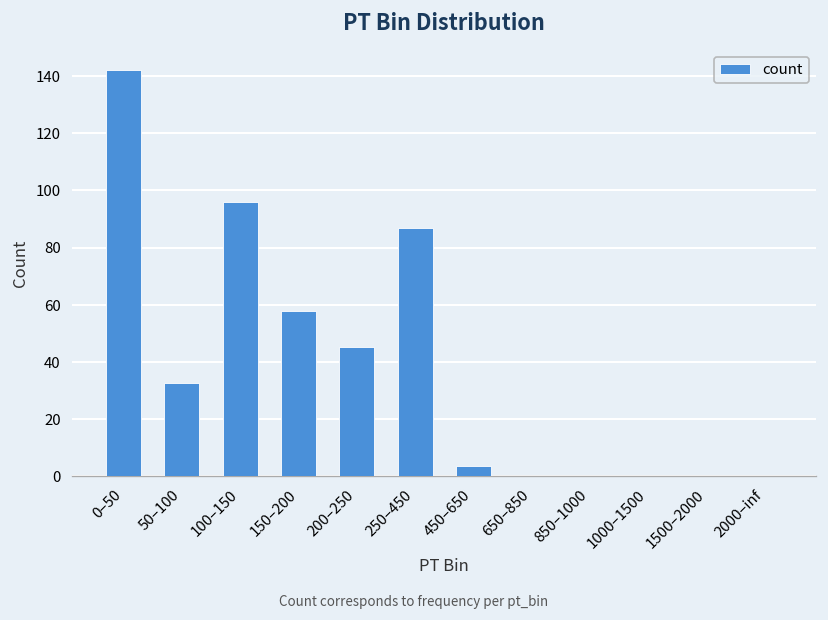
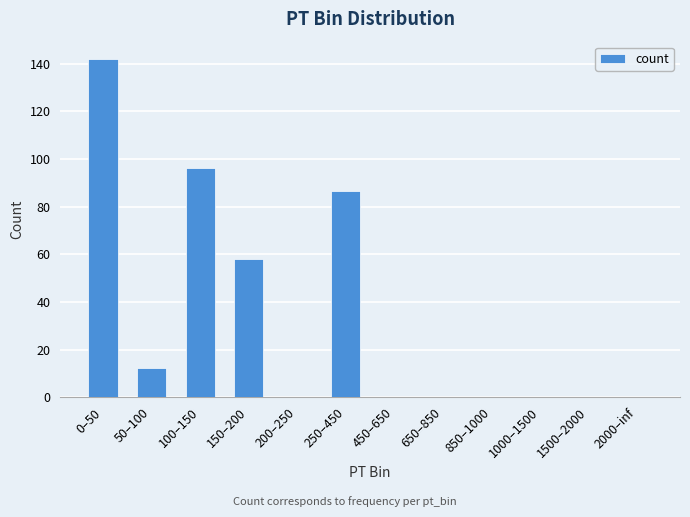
  {
    "0–50": 142,
-   "50–100": 33,
+   "50–100": 12,
    "100–150": 96,
    "150–200": 58,
-   "200–250": 45,
+   "200–250": 0,
    "250–450": 87,
-   "450–650": 4,
+   "450–650": 0,
    "1500–2000": 0
  }
